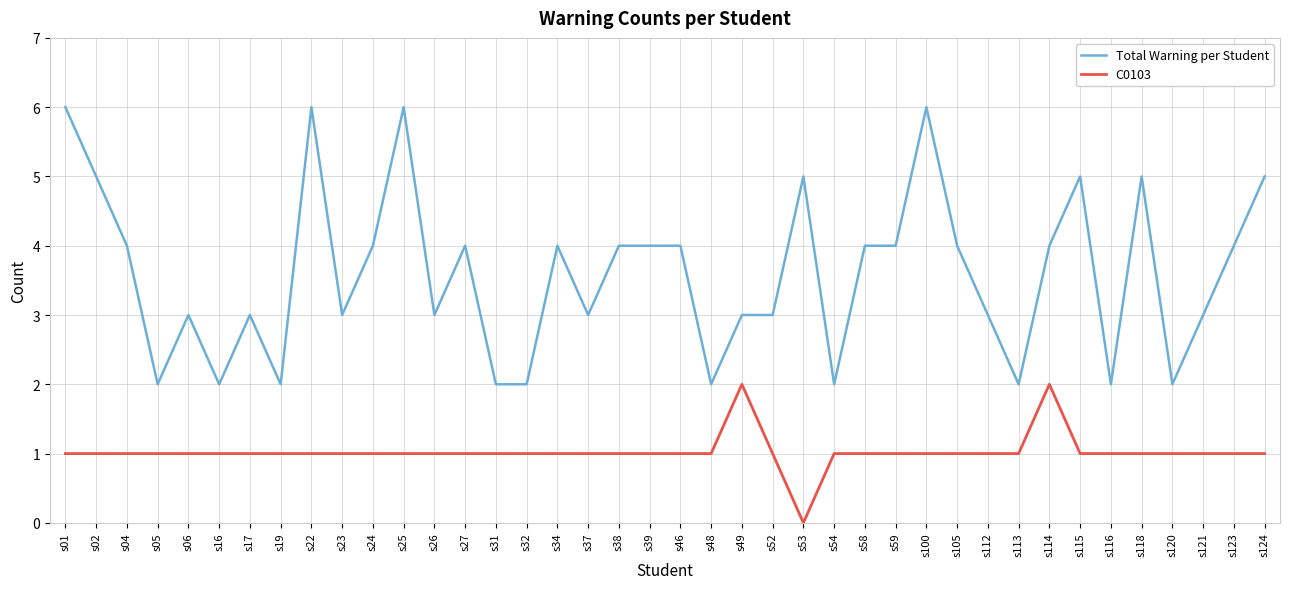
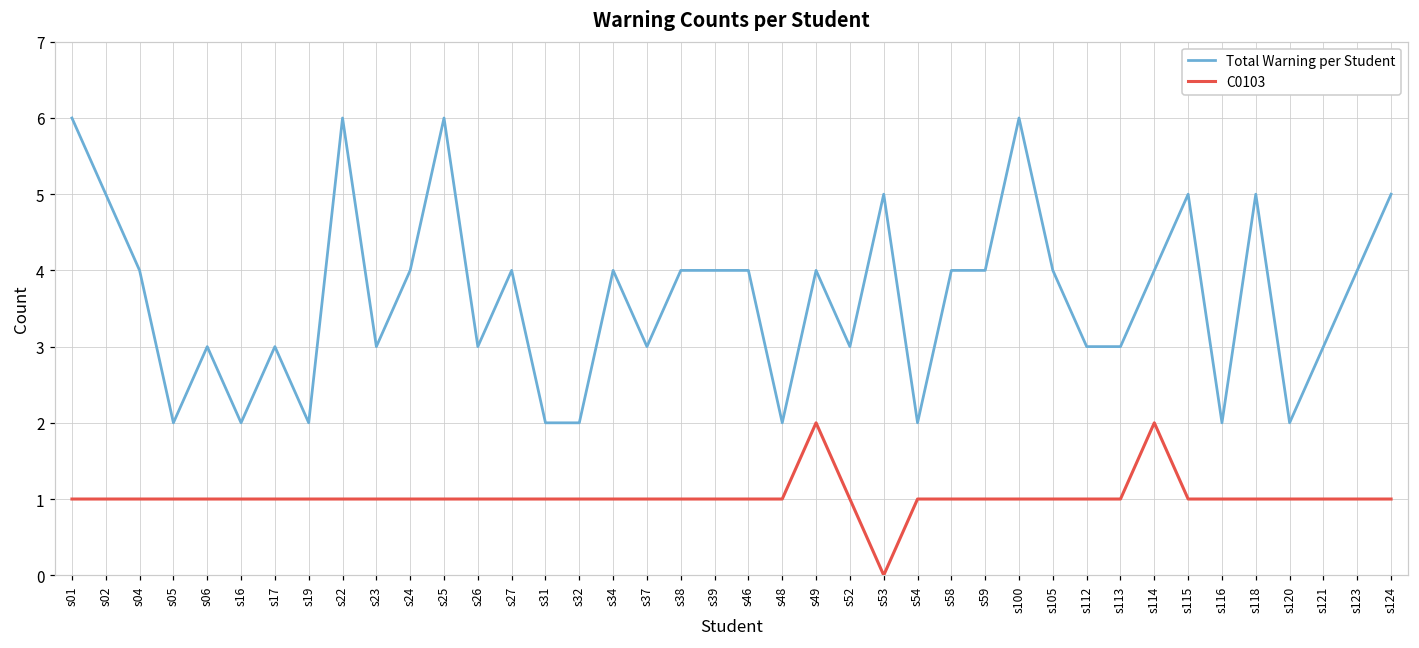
  {
    "Total Warning per Student": {
      "s01": 6,
      "s02": 5,
      "s04": 4,
      "s05": 2,
      "s06": 3,
      "s16": 2,
      "s17": 3,
      "s19": 2,
      "s22": 6,
      "s23": 3,
      "s24": 4,
      "s25": 6,
      "s26": 3,
      "s27": 4,
      "s31": 2,
      "s32": 2,
      "s34": 4,
      "s37": 3,
      "s38": 4,
      "s39": 4,
      "s46": 4,
      "s48": 2,
-     "s49": 3,
+     "s49": 4,
      "s52": 3,
      "s53": 5,
      "s54": 2,
      "s58": 4,
      "s59": 4,
      "s100": 6,
      "s105": 4,
      "s112": 3,
-     "s113": 2,
+     "s113": 3,
      "s114": 4,
      "s115": 5,
      "s116": 2,
      "s118": 5,
      "s120": 2,
      "s121": 3,
      "s123": 4,
      "s124": 5
    },
    "C0103": {
      "s01": 1,
      "s02": 1,
      "s04": 1,
      "s05": 1,
      "s06": 1,
      "s16": 1,
      "s17": 1,
      "s19": 1,
      "s22": 1,
      "s23": 1,
      "s24": 1,
      "s25": 1,
      "s26": 1,
      "s27": 1,
      "s31": 1,
      "s32": 1,
      "s34": 1,
      "s37": 1,
      "s38": 1,
      "s39": 1,
      "s46": 1,
      "s48": 1,
      "s49": 2,
      "s52": 1,
      "s53": 0,
      "s54": 1,
      "s58": 1,
      "s59": 1,
      "s100": 1,
      "s105": 1,
      "s112": 1,
      "s113": 1,
      "s114": 2,
      "s115": 1,
      "s116": 1,
      "s118": 1,
      "s120": 1,
      "s121": 1,
      "s123": 1,
      "s124": 1
    }
  }
